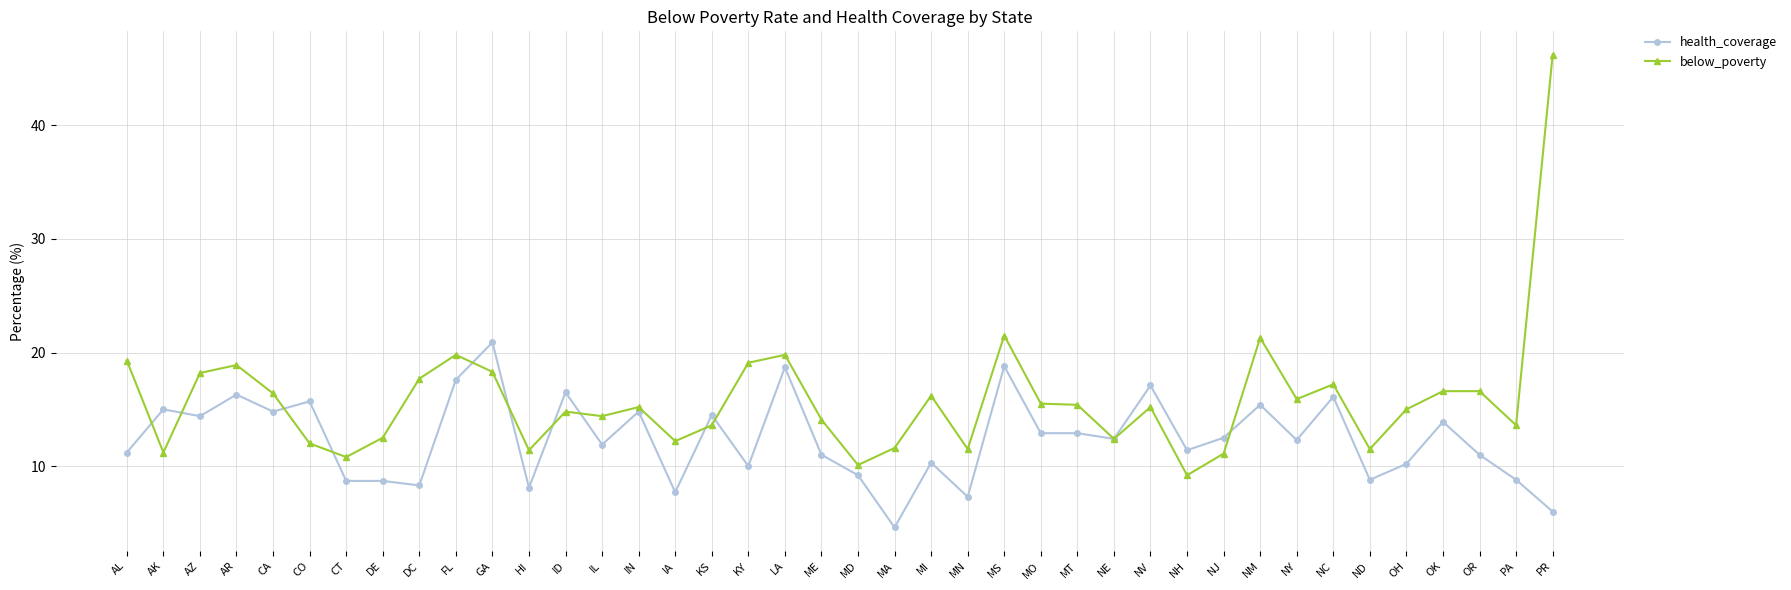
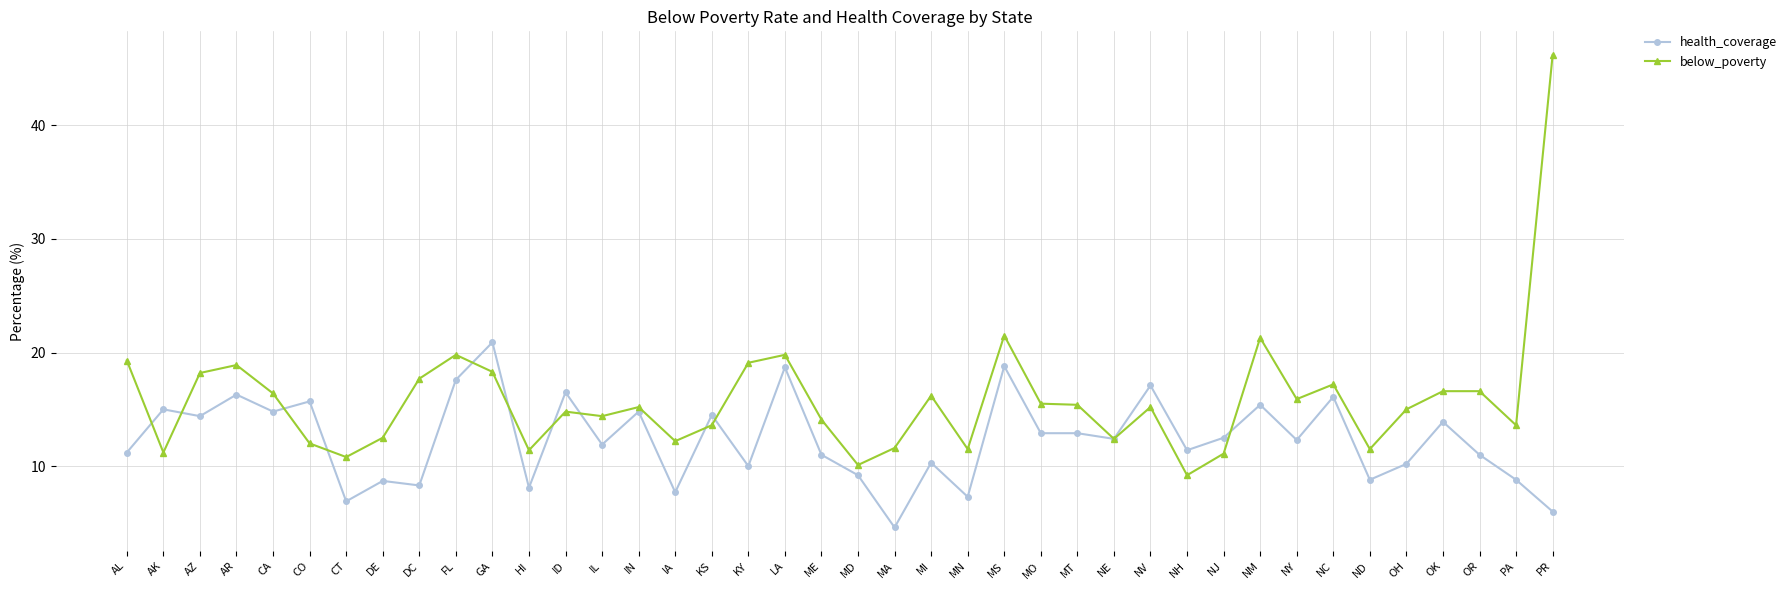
  {
    "health_coverage": {
      "AL": 11.2,
      "AK": 15.0,
      "AZ": 14.4,
      "AR": 16.3,
      "CA": 14.8,
      "CO": 15.7,
-     "CT": 8.7,
+     "CT": 6.9,
      "DE": 8.7,
      "DC": 8.3,
      "FL": 17.6,
      "GA": 20.9,
      "HI": 8.1,
      "ID": 16.5,
      "IL": 11.9,
      "IN": 14.8,
      "IA": 7.7,
      "KS": 14.5,
      "KY": 10.0,
      "LA": 18.7,
      "ME": 11.0,
      "MD": 9.2,
      "MA": 4.6,
      "MI": 10.3,
      "MN": 7.3,
      "MS": 18.8,
      "MO": 12.9,
      "MT": 12.9,
      "NV": 17.1,
      "NH": 11.4,
      "NJ": 12.5,
      "NM": 15.4,
      "NY": 12.3,
      "NC": 16.1,
      "ND": 8.8,
      "OH": 10.2,
      "OK": 13.9,
      "OR": 11.0,
      "PA": 8.8,
      "PR": 6.0
    },
    "below_poverty": {
      "AL": 19.3,
      "AK": 11.2,
      "AZ": 18.2,
      "AR": 18.9,
      "CA": 16.4,
      "CO": 12.0,
      "CT": 10.8,
      "DE": 12.5,
      "DC": 17.7,
      "FL": 19.8,
      "GA": 18.3,
      "HI": 11.4,
      "ID": 14.8,
      "IL": 14.4,
      "IN": 15.2,
      "IA": 12.2,
      "KS": 13.6,
      "KY": 19.1,
      "LA": 19.8,
      "ME": 14.1,
      "MD": 10.1,
      "MA": 11.6,
      "MI": 16.2,
      "MN": 11.5,
      "MS": 21.5,
      "MO": 15.5,
      "MT": 15.4,
      "NV": 15.2,
      "NH": 9.2,
      "NJ": 11.1,
      "NM": 21.3,
      "NY": 15.9,
      "NC": 17.2,
      "ND": 11.5,
      "OH": 15.0,
      "OK": 16.6,
      "OR": 16.6,
      "PA": 13.6,
      "PR": 46.2
    }
  }
